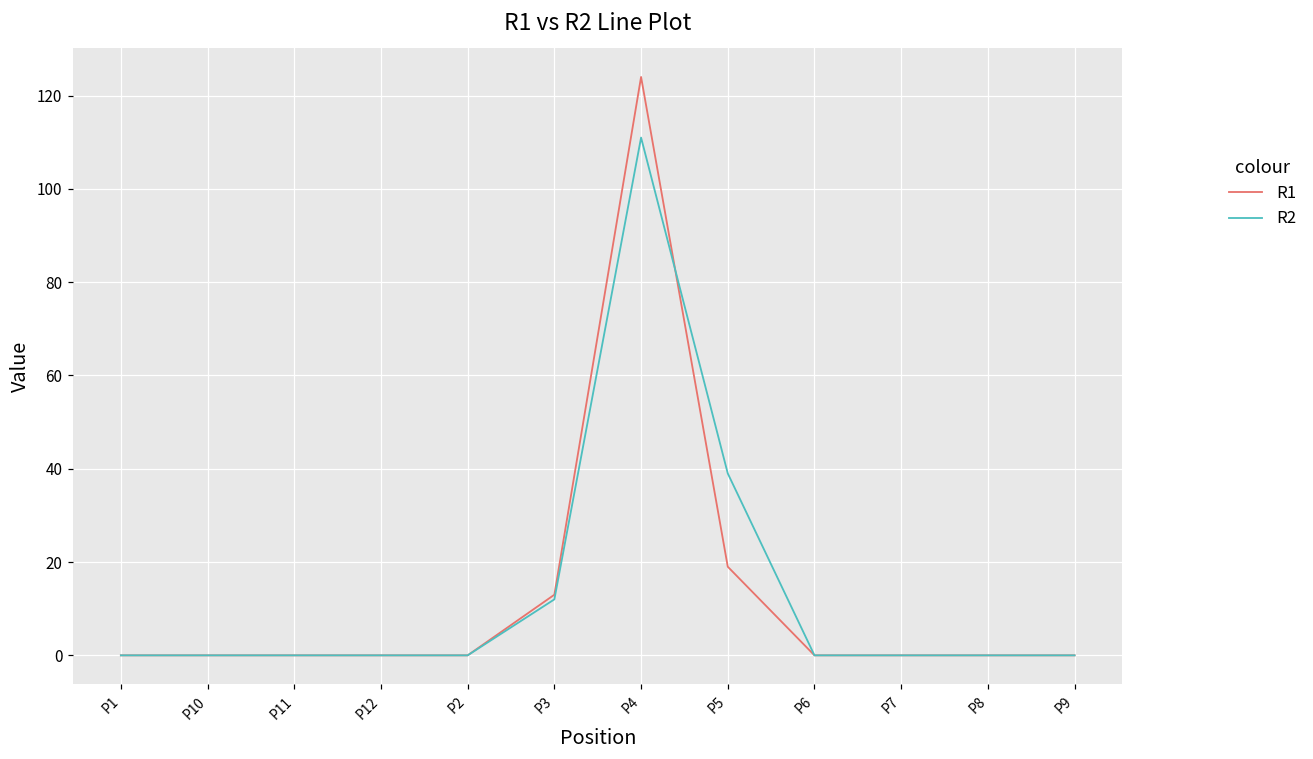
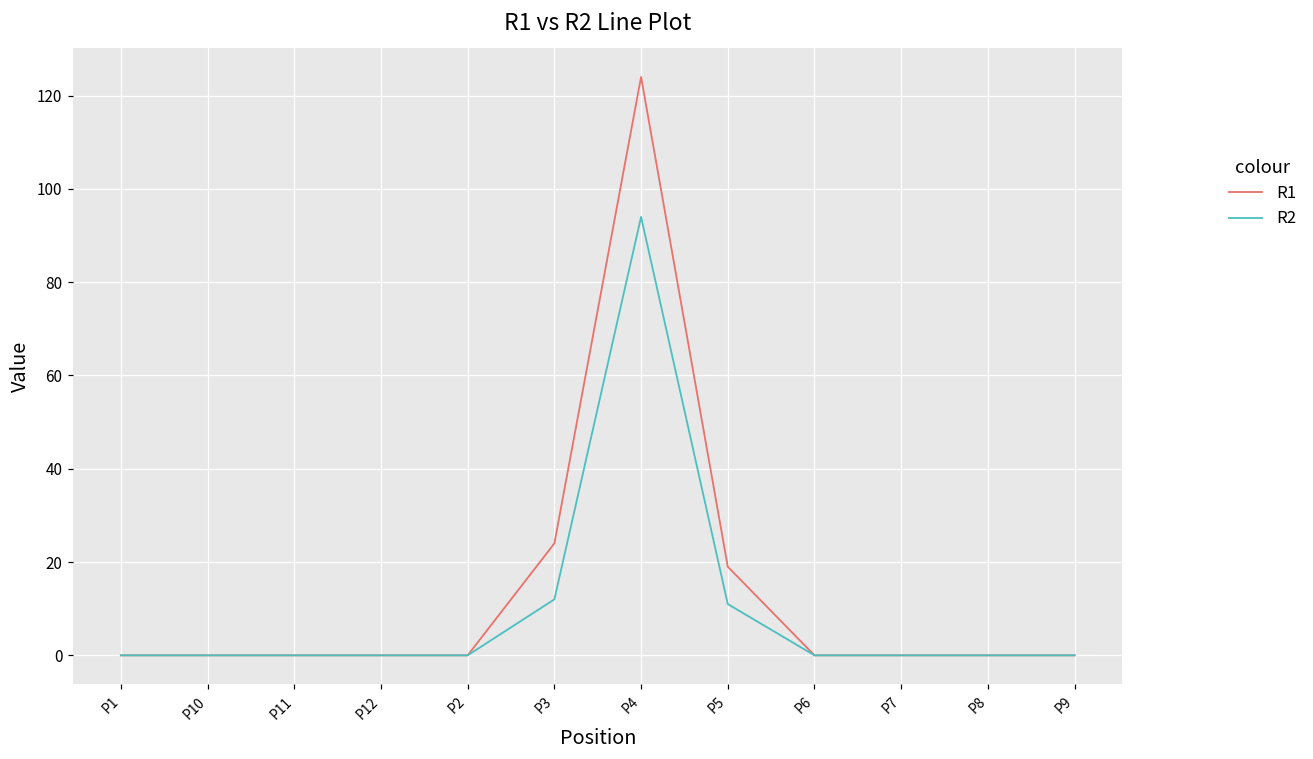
  {
    "R1": {
-     "P3": 13,
+     "P3": 24,
      "P4": 124,
      "P5": 19
    },
    "R2": {
      "P3": 12,
-     "P4": 111,
-     "P5": 39
+     "P4": 94,
+     "P5": 11
    }
  }
